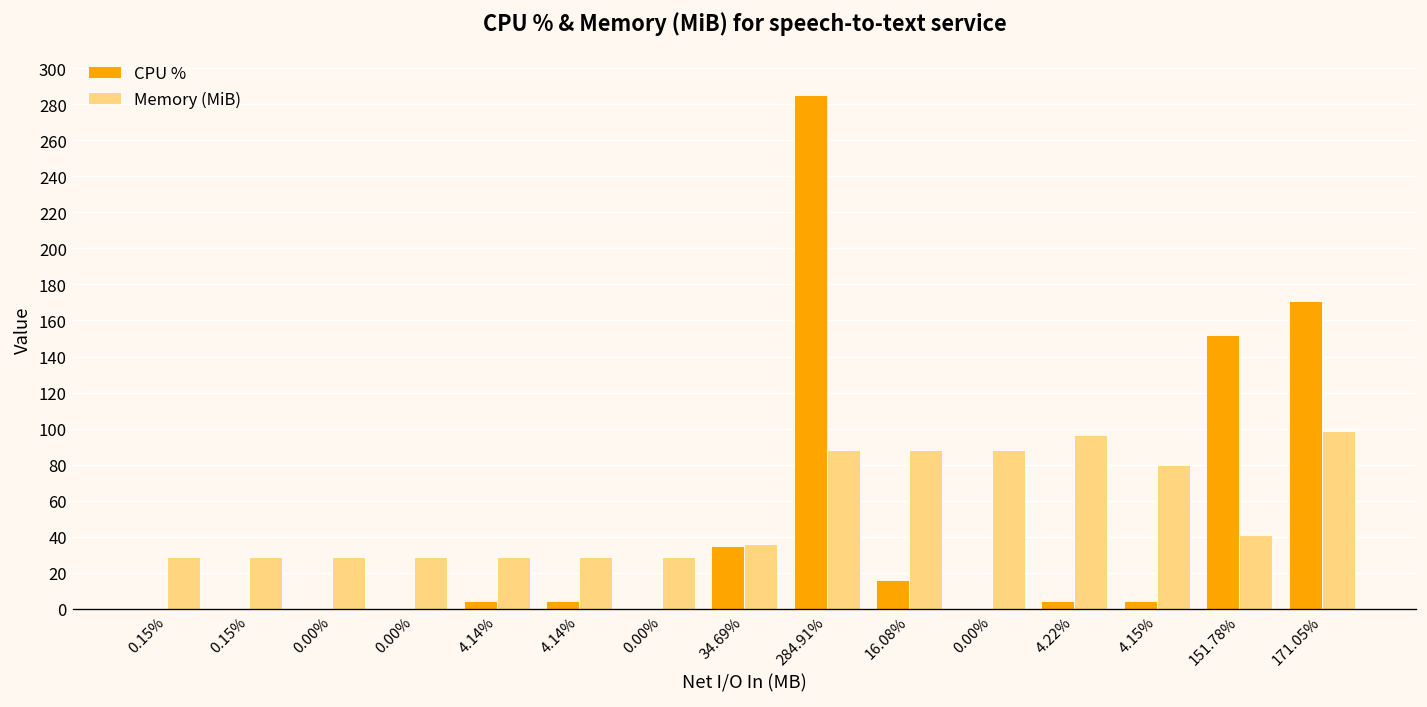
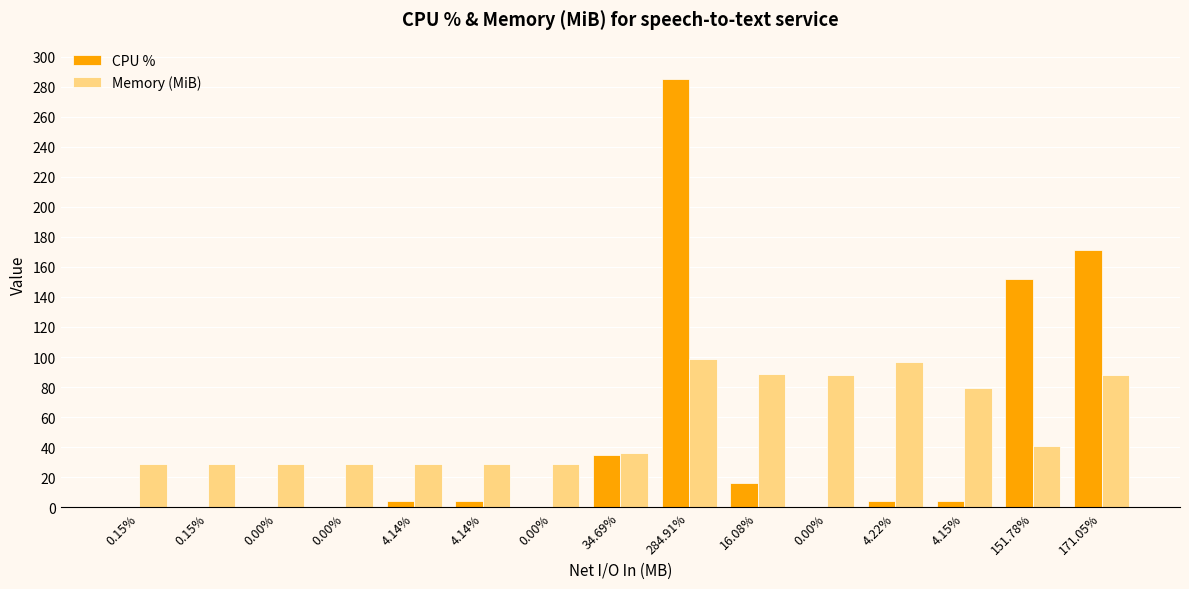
  {
    "CPU %": {
      "34.69%": 35,
      "284.91%": 285,
      "16.08%": 16,
      "4.22%": 4,
      "4.15%": 4,
      "151.78%": 152,
      "171.05%": 171
    },
    "Memory (MiB)": {
      "34.69%": 36,
-     "284.91%": 88,
+     "284.91%": 99,
      "16.08%": 88,
      "4.22%": 97,
      "4.15%": 80,
      "151.78%": 41,
-     "171.05%": 99
+     "171.05%": 88
    }
  }
